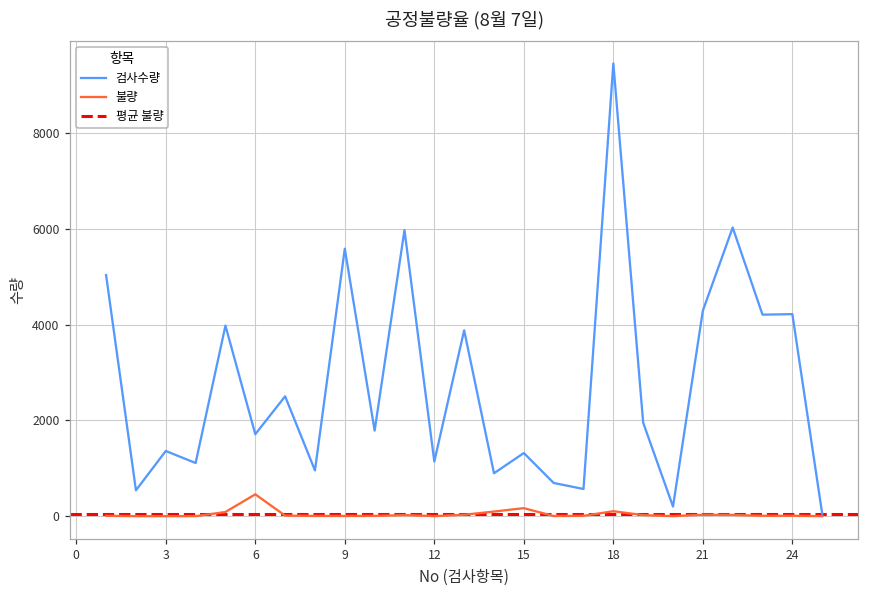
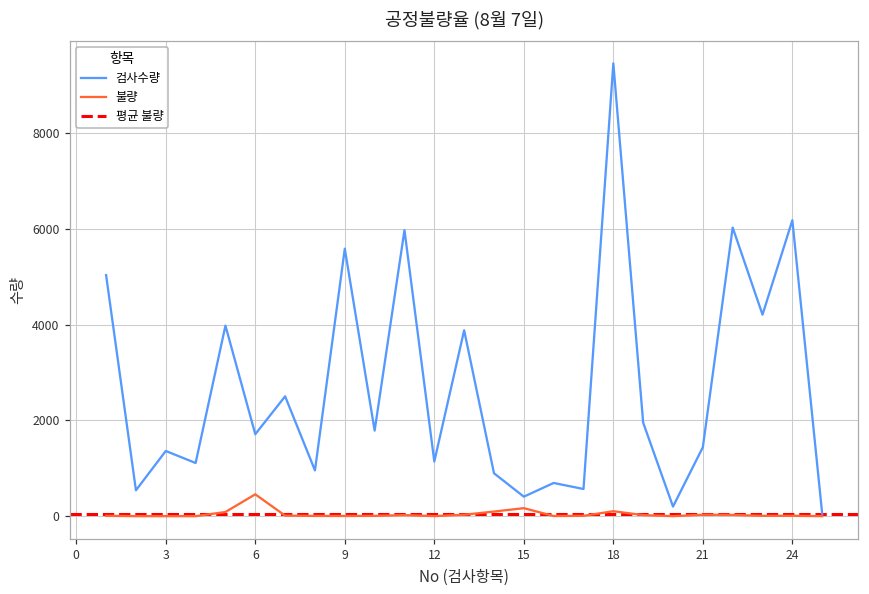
  {
    "검사수량": {
      "3": 1400,
      "6": 1700,
      "9": 5600,
      "12": 1100,
-     "15": 1300,
+     "15": 400,
      "18": 9500,
-     "21": 4300,
-     "24": 4200
+     "21": 1400,
+     "24": 6200
    },
    "불량": {
      "3": 0,
      "6": 500,
      "9": 0,
      "12": 0,
      "15": 200,
      "18": 100,
      "21": 0,
      "24": 0
    }
  }
